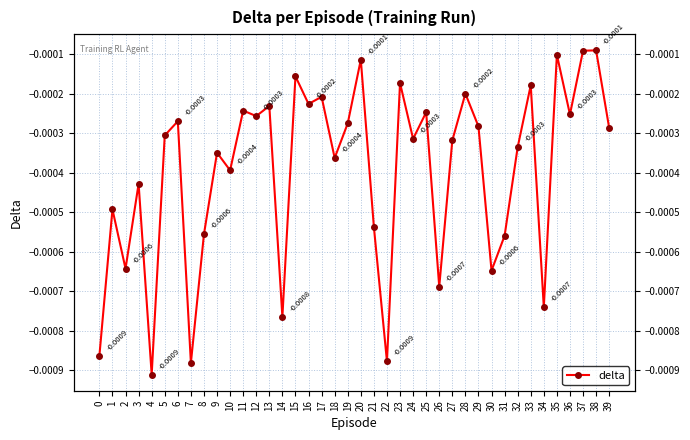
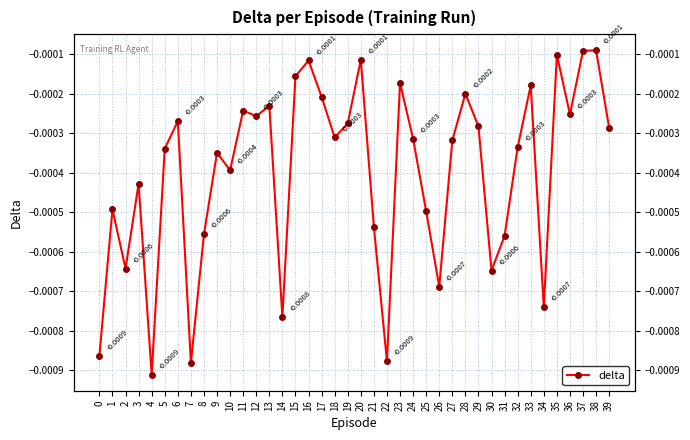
  {
    "0": -0.0009,
    "2": -0.0006,
    "4": -0.0009,
-   "5": -0.00031,
+   "5": -0.00034,
    "6": -0.0003,
    "8": -0.0006,
    "10": -0.0004,
    "14": -0.0008,
-   "16": -0.0002,
+   "16": -0.0001,
    "17": -0.0002,
-   "18": -0.0004,
+   "18": -0.0003,
    "20": -0.0001,
    "22": -0.0009,
-   "25": -0.00025,
+   "25": -0.00050,
    "26": -0.0007,
    "28": -0.0002,
    "30": -0.0006,
    "32": -0.0003,
    "34": -0.0007,
    "36": -0.0003,
    "38": -0.0001
  }
